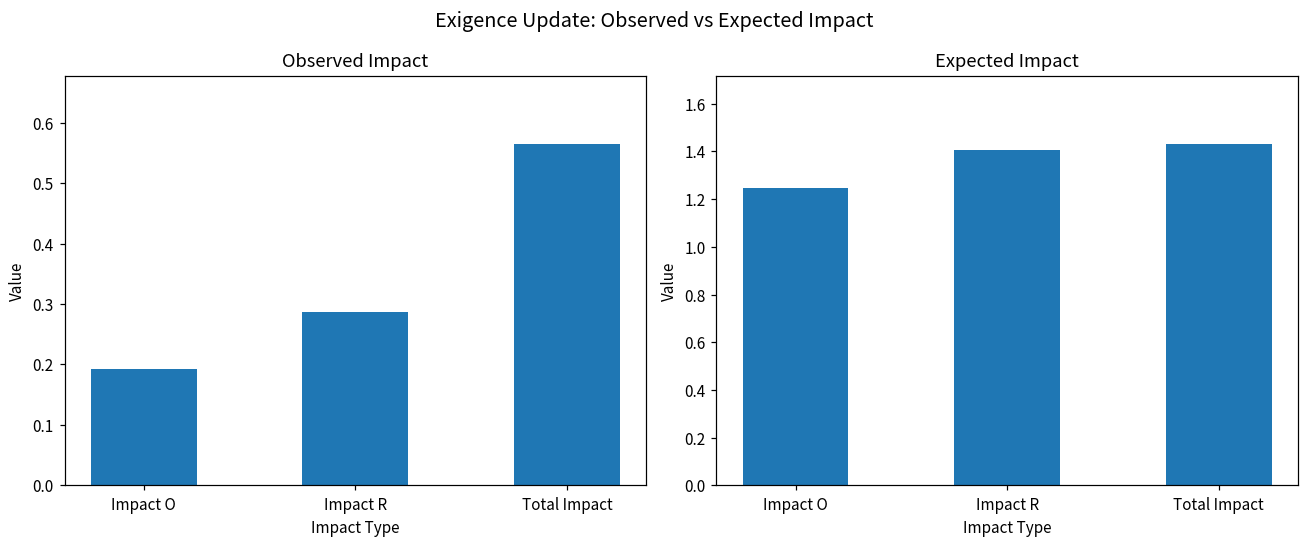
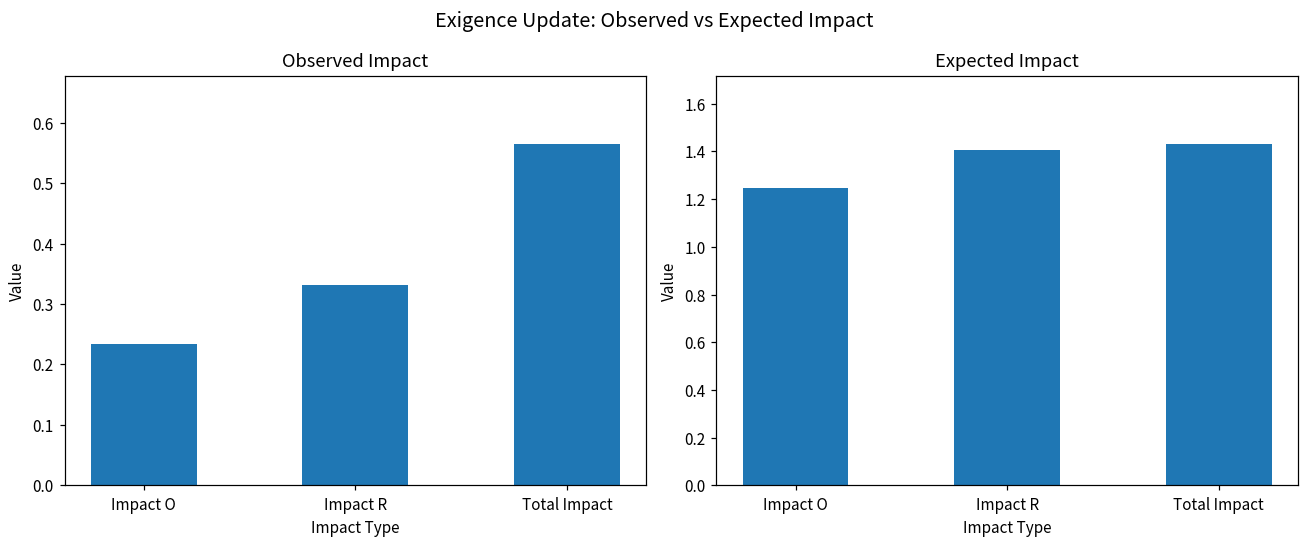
  {
    "Observed Impact": {
-     "Impact O": 0.19,
-     "Impact R": 0.29,
+     "Impact O": 0.23,
+     "Impact R": 0.33,
      "Total Impact": 0.56
    },
    "Expected Impact": {
      "Impact O": 1.24,
      "Impact R": 1.41,
      "Total Impact": 1.43
    }
  }
